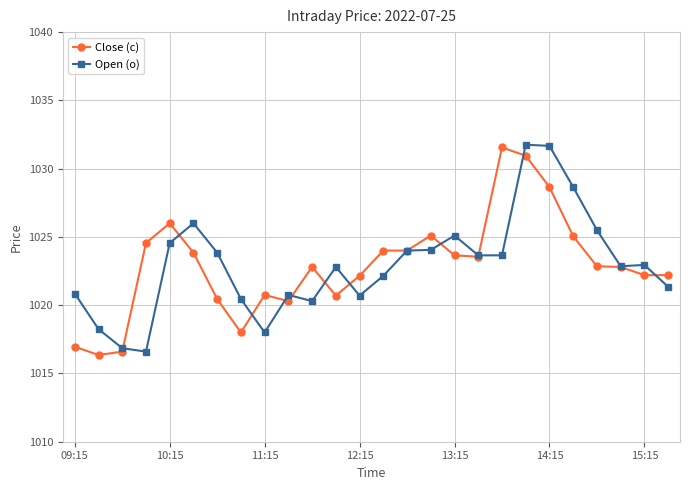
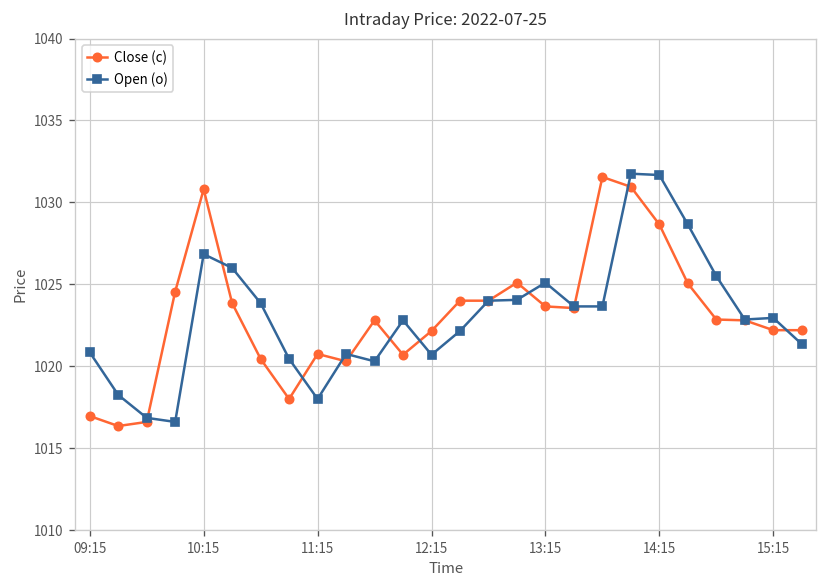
  {
    "Close (c)": {
      "09:15": 1017.0,
-     "10:15": 1026.0,
+     "10:15": 1030.8,
      "11:15": 1020.8,
      "12:15": 1022.2,
      "13:15": 1023.7,
      "14:15": 1028.7,
      "15:15": 1022.2
    },
    "Open (o)": {
      "09:15": 1020.9,
-     "10:15": 1024.6,
+     "10:15": 1026.8,
      "11:15": 1018.0,
      "12:15": 1020.7,
      "13:15": 1025.1,
      "14:15": 1031.7,
      "15:15": 1023.0
    }
  }
